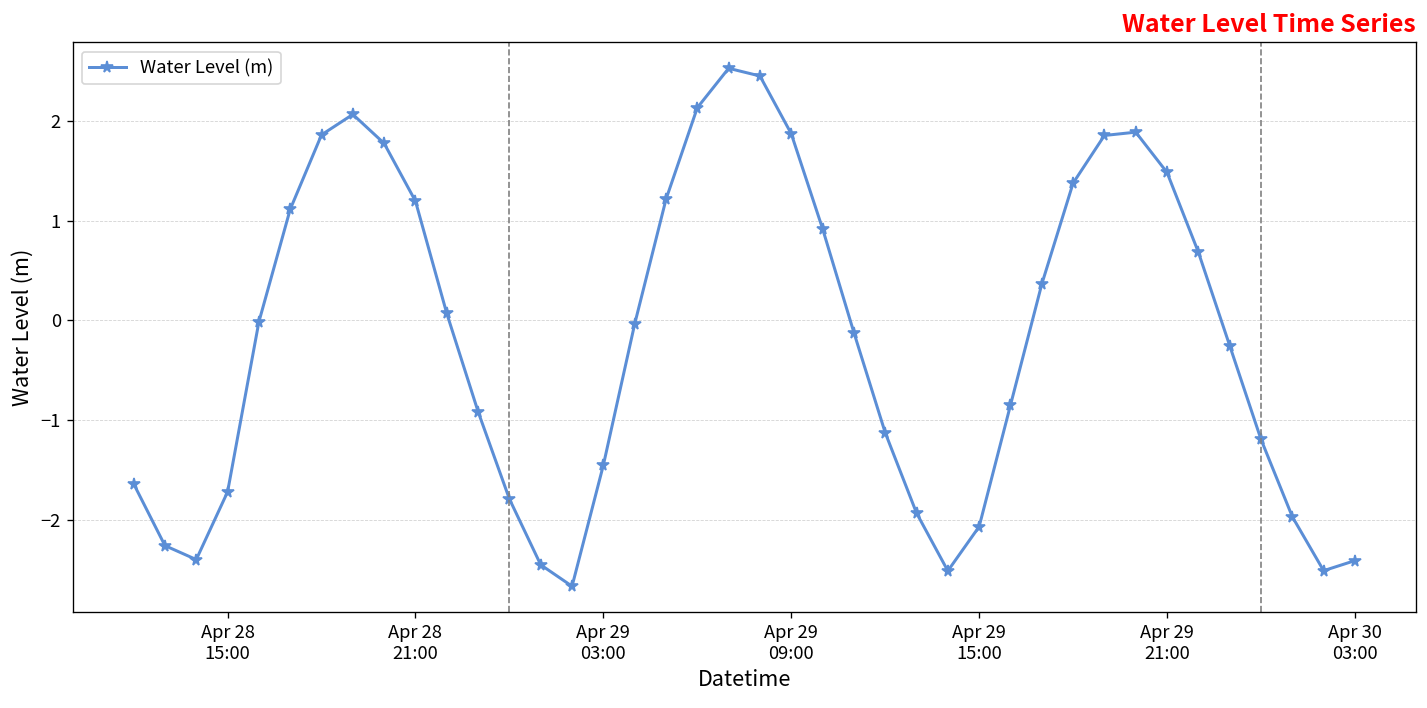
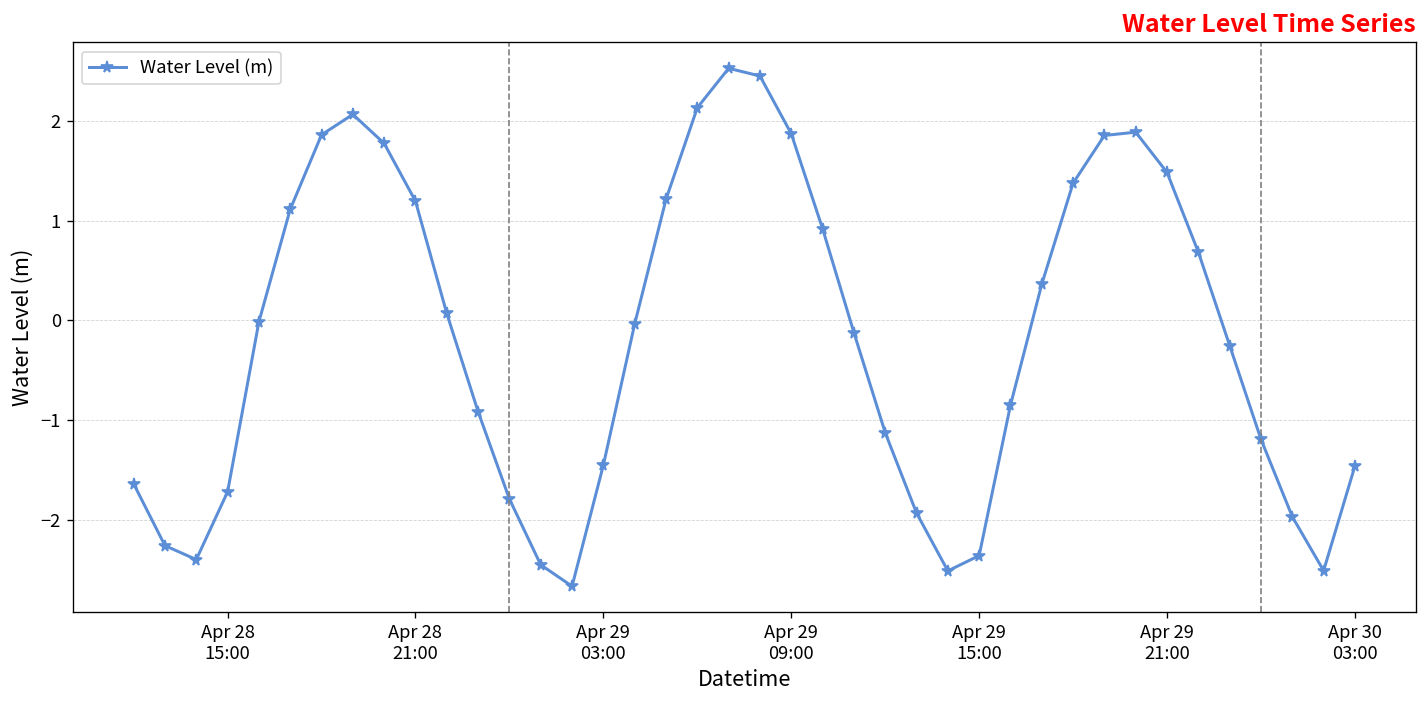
  {
    "Apr 28 15:00": -1.7,
    "Apr 28 21:00": 1.2,
    "Apr 29 03:00": -1.4,
    "Apr 29 09:00": 1.9,
-   "Apr 29 15:00": -2.1,
+   "Apr 29 15:00": -2.4,
    "Apr 29 21:00": 1.5,
-   "Apr 30 03:00": -2.4
+   "Apr 30 03:00": -1.5
  }
